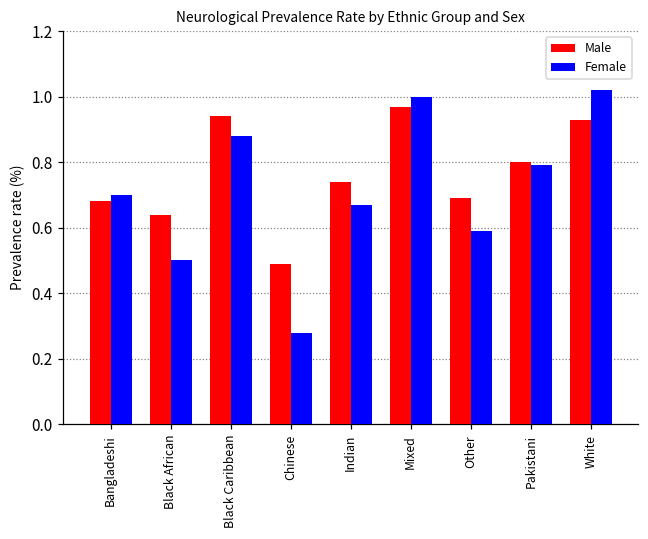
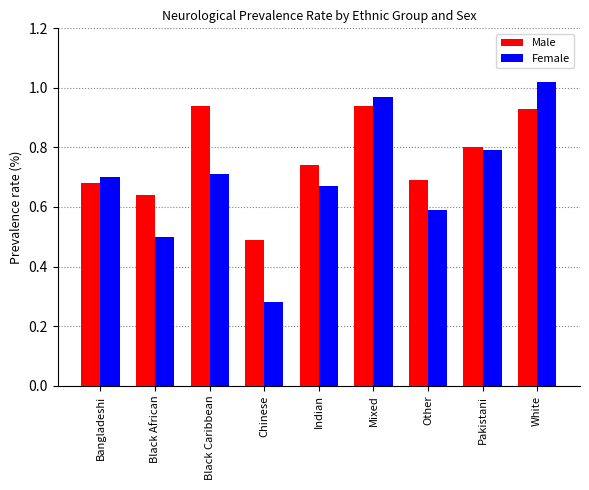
  {
    "Male": {
      "Bangladeshi": 0.68,
      "Black African": 0.64,
      "Black Caribbean": 0.94,
      "Chinese": 0.49,
      "Indian": 0.74,
-     "Mixed": 0.97,
+     "Mixed": 0.94,
      "Other": 0.69,
      "Pakistani": 0.80,
      "White": 0.93
    },
    "Female": {
      "Bangladeshi": 0.70,
      "Black African": 0.50,
-     "Black Caribbean": 0.88,
+     "Black Caribbean": 0.71,
      "Chinese": 0.28,
      "Indian": 0.67,
-     "Mixed": 1.00,
+     "Mixed": 0.97,
      "Other": 0.59,
      "Pakistani": 0.79,
      "White": 1.02
    }
  }
